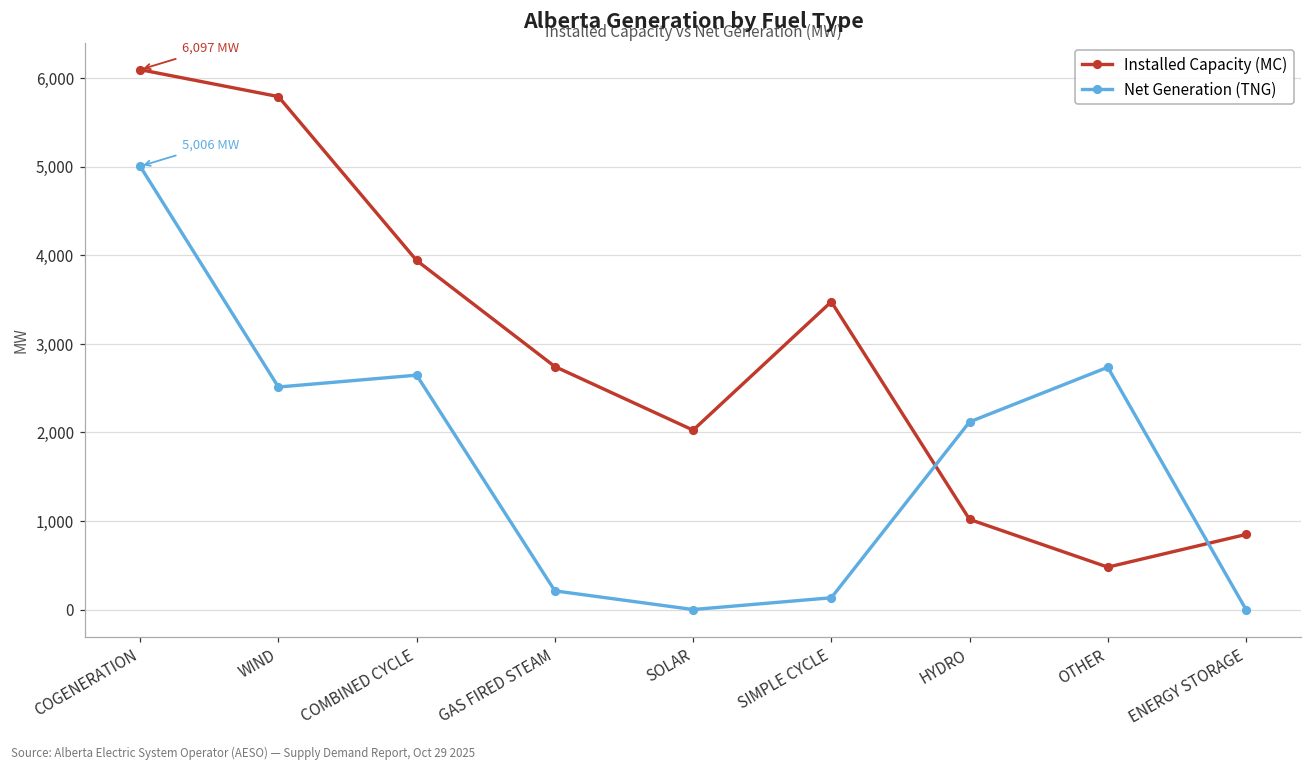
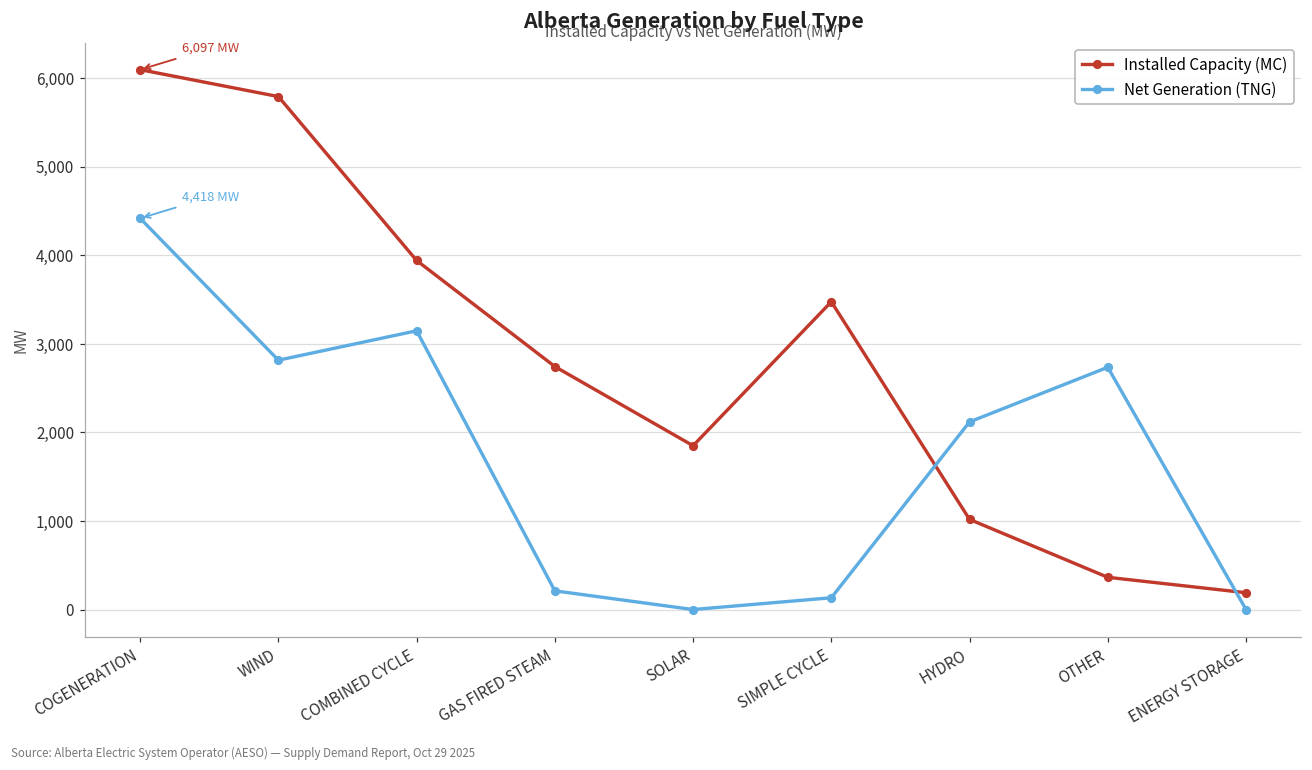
  {
    "Installed Capacity (MC)": {
      "WIND": "5,800",
      "COMBINED CYCLE": "3,900",
      "GAS FIRED STEAM": "2,700",
-     "SOLAR": "2,000",
+     "SOLAR": "1,900",
      "SIMPLE CYCLE": "3,500",
      "HYDRO": "1,000",
-     "OTHER": "500",
-     "ENERGY STORAGE": "800"
+     "OTHER": "400",
+     "ENERGY STORAGE": "200"
    },
    "Net Generation (TNG)": {
-     "COGENERATION": "5,006",
-     "WIND": "2,500",
-     "COMBINED CYCLE": "2,600"
+     "COGENERATION": "4,418",
+     "WIND": "2,800",
+     "COMBINED CYCLE": "3,100"
    }
  }
